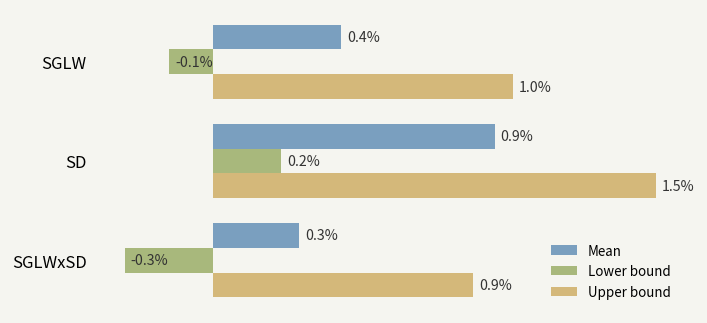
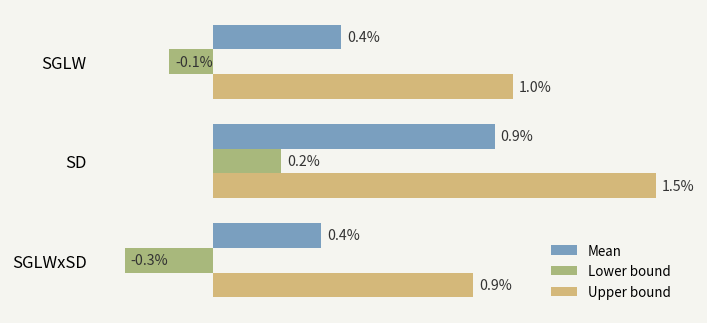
  {
    "Mean": {
      "SGLW": "0.4%",
      "SD": "0.9%",
-     "SGLWxSD": "0.3%"
+     "SGLWxSD": "0.4%"
    }
  }
